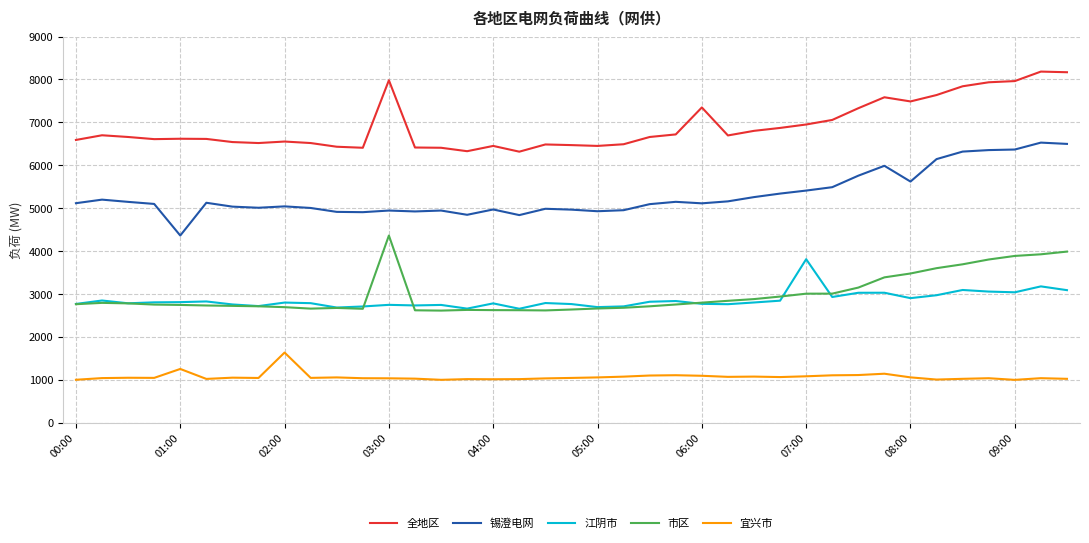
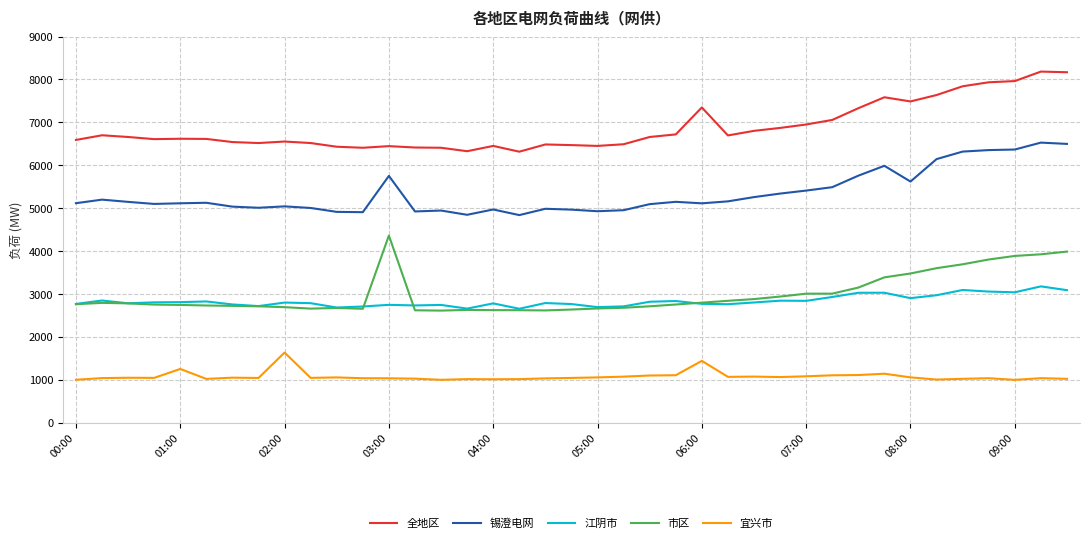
  {
    "全地区": {
      "00:00": 6600,
      "01:00": 6600,
      "02:00": 6600,
-     "03:00": 8000,
+     "03:00": 6400,
      "04:00": 6500,
      "05:00": 6500,
      "06:00": 7300,
      "07:00": 7000,
      "08:00": 7500,
      "09:00": 8000
    },
    "锡澄电网": {
      "00:00": 5100,
-     "01:00": 4400,
+     "01:00": 5100,
      "02:00": 5000,
-     "03:00": 4900,
+     "03:00": 5800,
      "04:00": 5000,
      "05:00": 4900,
      "06:00": 5100,
      "07:00": 5400,
      "08:00": 5600,
      "09:00": 6400
    },
    "江阴市": {
      "01:00": 2800,
      "02:00": 2800,
      "03:00": 2800,
      "04:00": 2800,
-     "07:00": 3800,
+     "07:00": 2800,
      "08:00": 2900,
      "09:00": 3000
    },
    "市区": {
      "01:00": 2700,
      "02:00": 2700,
      "03:00": 4400,
      "04:00": 2600,
      "07:00": 3000,
      "08:00": 3500,
      "09:00": 3900
    },
    "宜兴市": {
      "00:00": 1000,
      "01:00": 1300,
      "02:00": 1600,
      "03:00": 1000,
      "04:00": 1000,
      "05:00": 1100,
-     "06:00": 1100,
+     "06:00": 1400,
      "07:00": 1100,
      "08:00": 1100,
      "09:00": 1000
    }
  }
